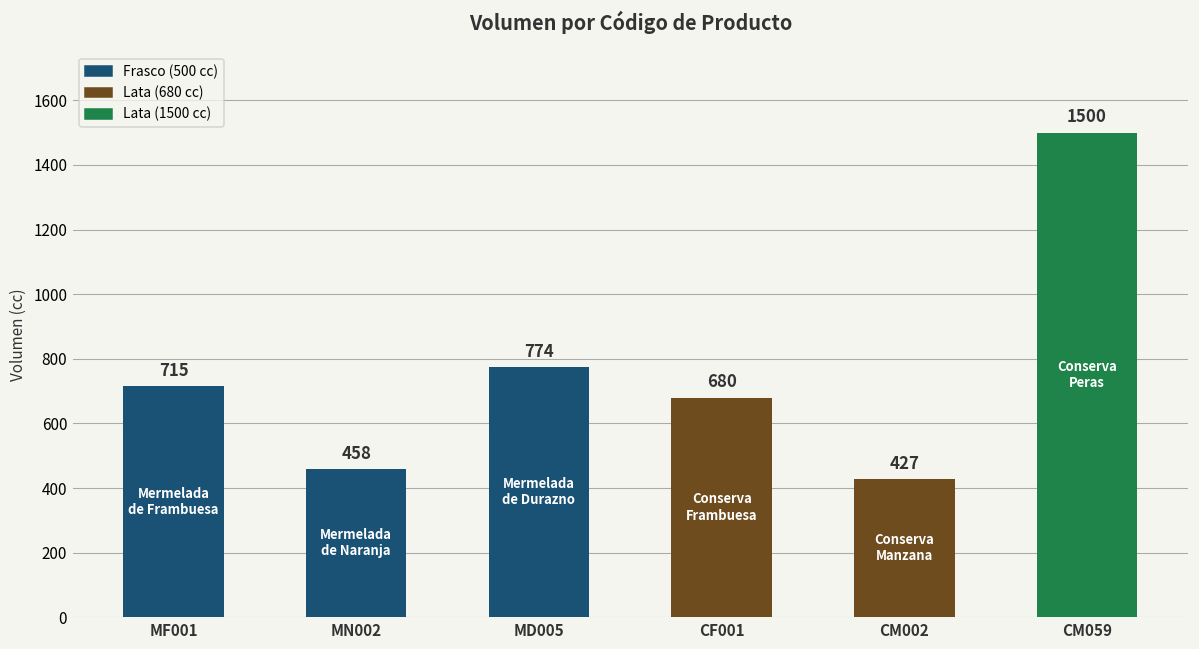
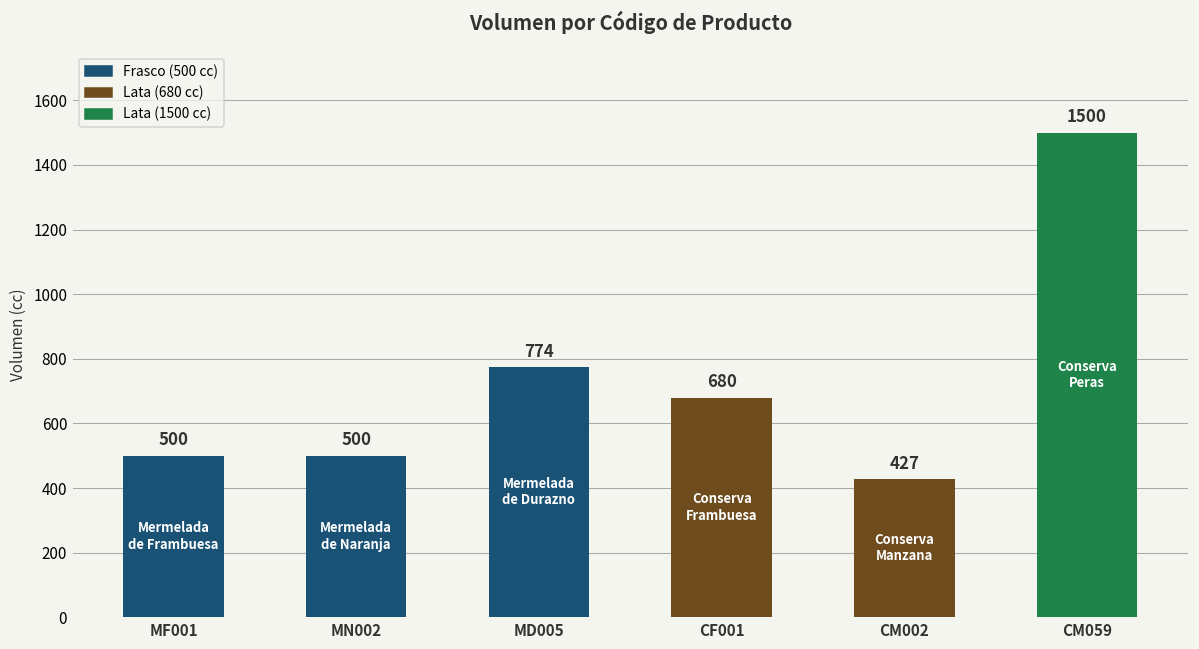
  {
-   "MF001": 715,
-   "MN002": 458,
+   "MF001": 500,
+   "MN002": 500,
    "MD005": 774,
    "CF001": 680,
    "CM002": 427,
    "CM059": 1500
  }
